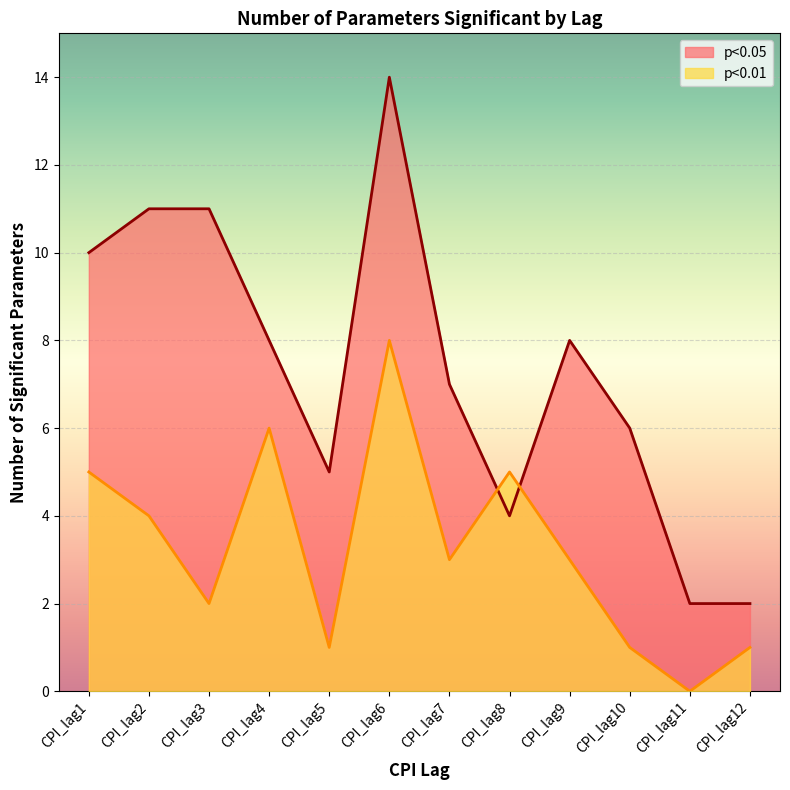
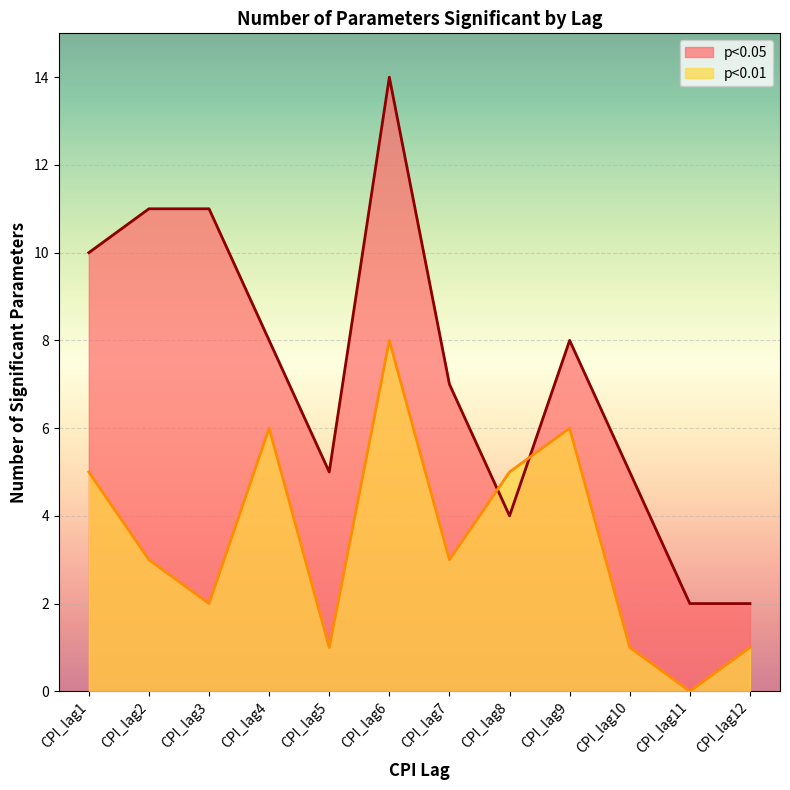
  {
    "p<0.05": {
      "CPI_lag1": 10,
      "CPI_lag2": 11,
      "CPI_lag3": 11,
      "CPI_lag4": 8,
      "CPI_lag5": 5,
      "CPI_lag6": 14,
      "CPI_lag7": 7,
      "CPI_lag8": 4,
      "CPI_lag9": 8,
-     "CPI_lag10": 6,
+     "CPI_lag10": 5,
      "CPI_lag11": 2,
      "CPI_lag12": 2
    },
    "p<0.01": {
      "CPI_lag1": 5,
-     "CPI_lag2": 4,
+     "CPI_lag2": 3,
      "CPI_lag3": 2,
      "CPI_lag4": 6,
      "CPI_lag5": 1,
      "CPI_lag6": 8,
      "CPI_lag7": 3,
      "CPI_lag8": 5,
-     "CPI_lag9": 3,
+     "CPI_lag9": 6,
      "CPI_lag10": 1,
      "CPI_lag11": 0,
      "CPI_lag12": 1
    }
  }
